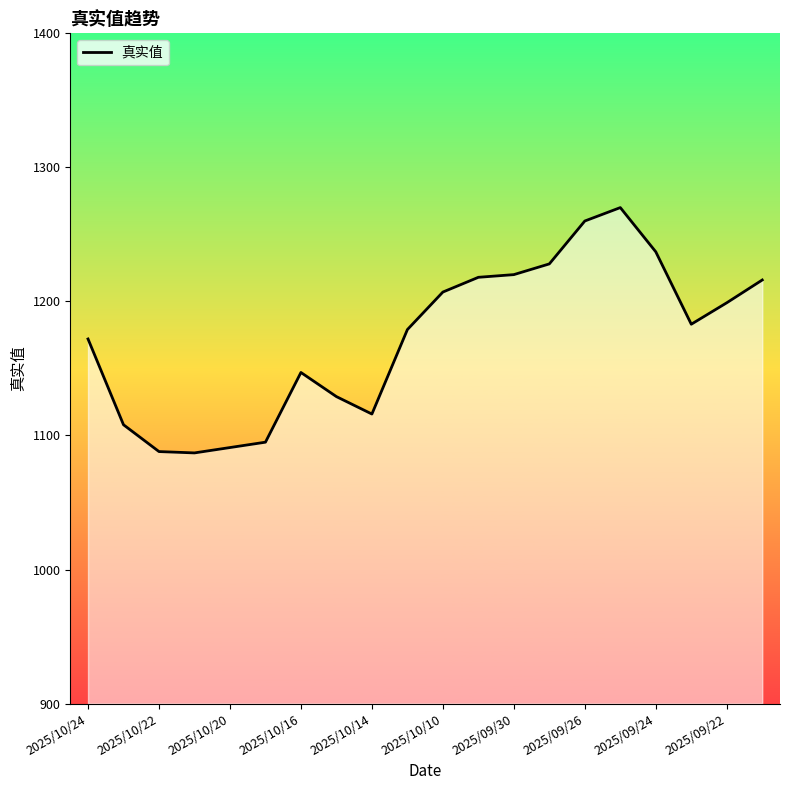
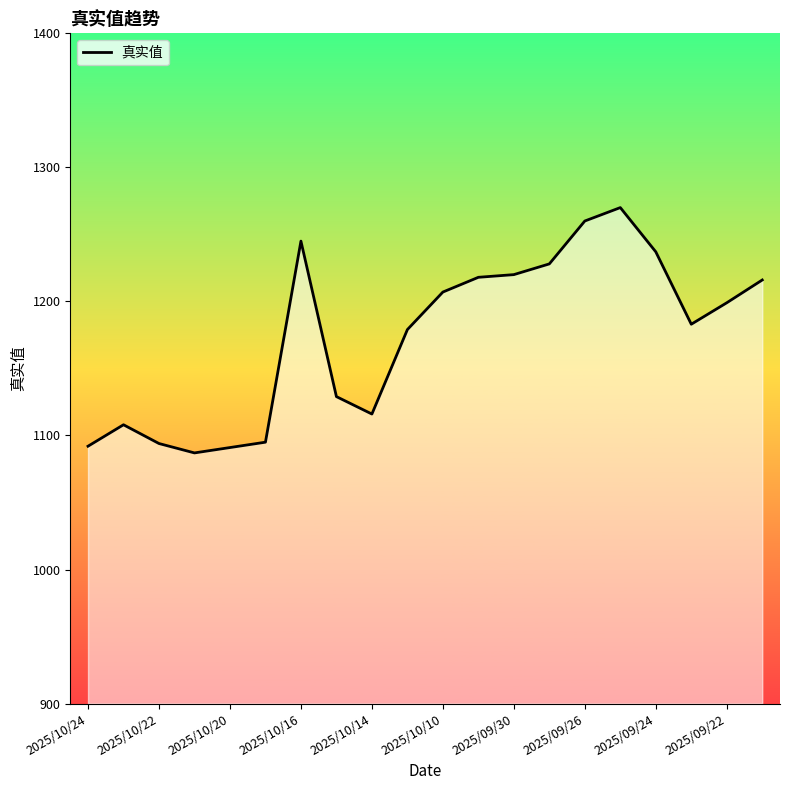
  {
-   "2025/10/24": 1172,
-   "2025/10/22": 1088,
+   "2025/10/24": 1092,
+   "2025/10/22": 1094,
    "2025/10/20": 1091,
-   "2025/10/16": 1147,
+   "2025/10/16": 1245,
    "2025/10/14": 1116,
    "2025/10/10": 1207,
    "2025/09/30": 1220,
    "2025/09/26": 1260,
    "2025/09/24": 1237,
    "2025/09/22": 1199
  }
